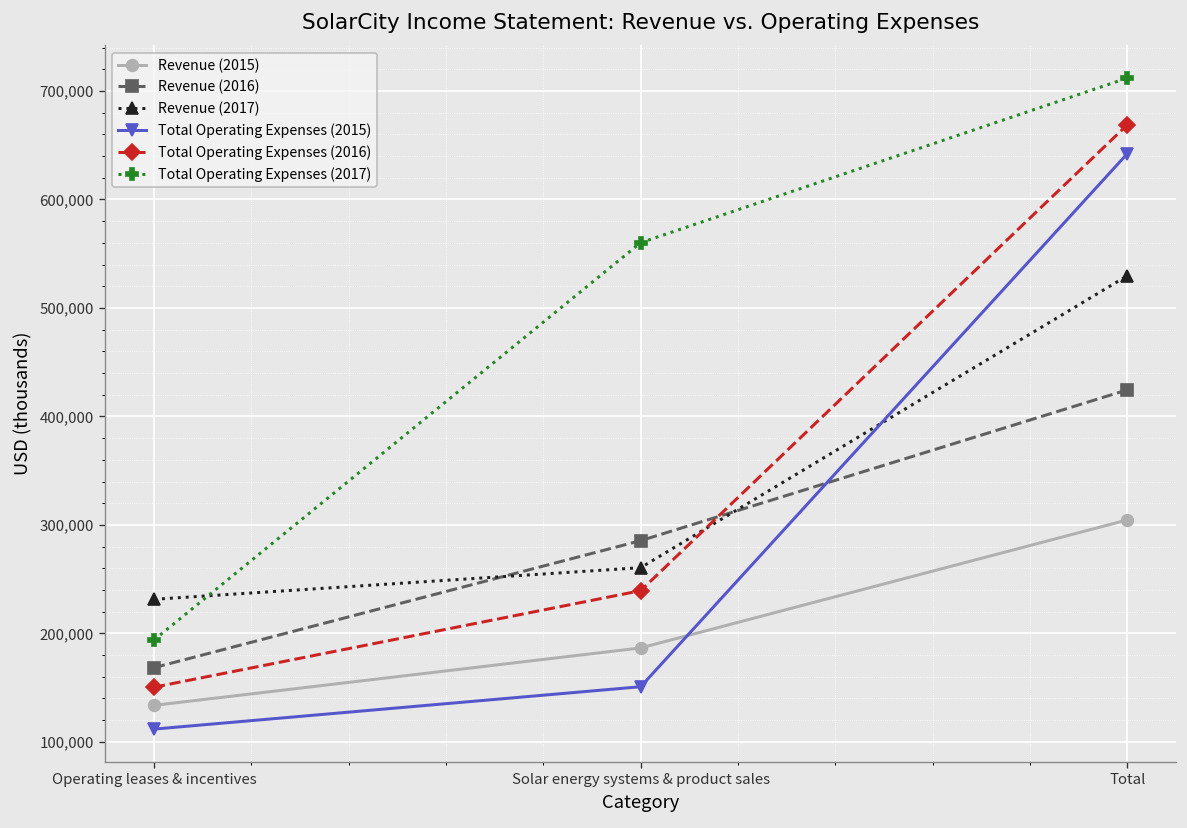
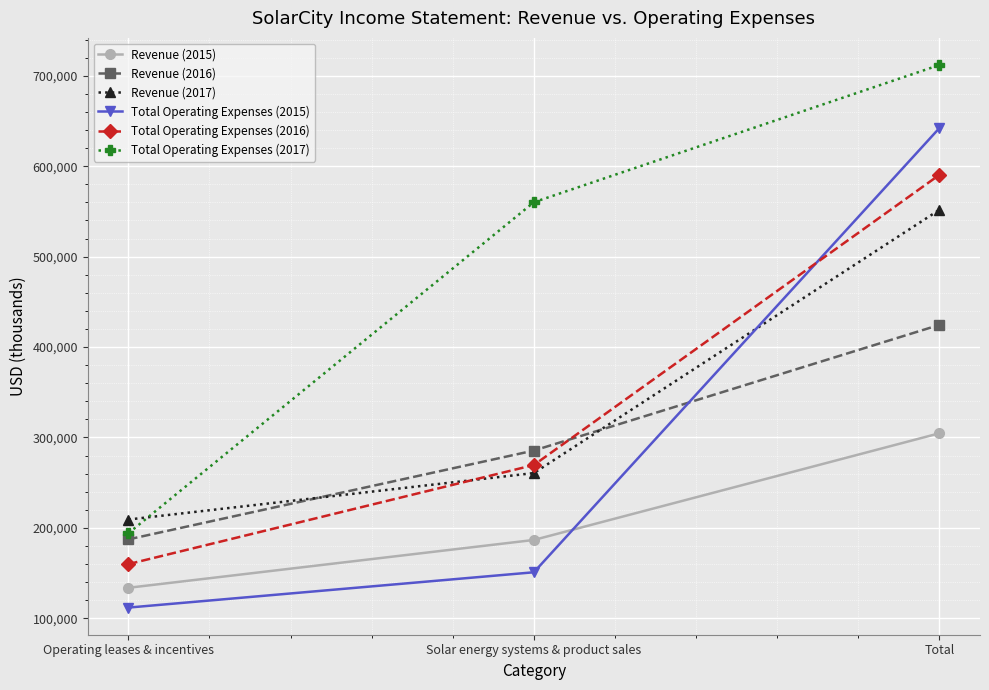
  {
    "Revenue (2015)": {
      "Operating leases & incentives": "130,000",
      "Solar energy systems & product sales": "190,000",
      "Total": "300,000"
    },
    "Revenue (2016)": {
-     "Operating leases & incentives": "170,000",
+     "Operating leases & incentives": "190,000",
      "Solar energy systems & product sales": "290,000",
      "Total": "420,000"
    },
    "Revenue (2017)": {
-     "Operating leases & incentives": "230,000",
+     "Operating leases & incentives": "210,000",
      "Solar energy systems & product sales": "260,000",
-     "Total": "530,000"
+     "Total": "550,000"
    },
    "Total Operating Expenses (2015)": {
      "Operating leases & incentives": "110,000",
      "Solar energy systems & product sales": "150,000",
      "Total": "640,000"
    },
    "Total Operating Expenses (2016)": {
-     "Operating leases & incentives": "150,000",
-     "Solar energy systems & product sales": "240,000",
-     "Total": "670,000"
+     "Operating leases & incentives": "160,000",
+     "Solar energy systems & product sales": "270,000",
+     "Total": "590,000"
    },
    "Total Operating Expenses (2017)": {
      "Operating leases & incentives": "190,000",
      "Solar energy systems & product sales": "560,000",
      "Total": "710,000"
    }
  }
